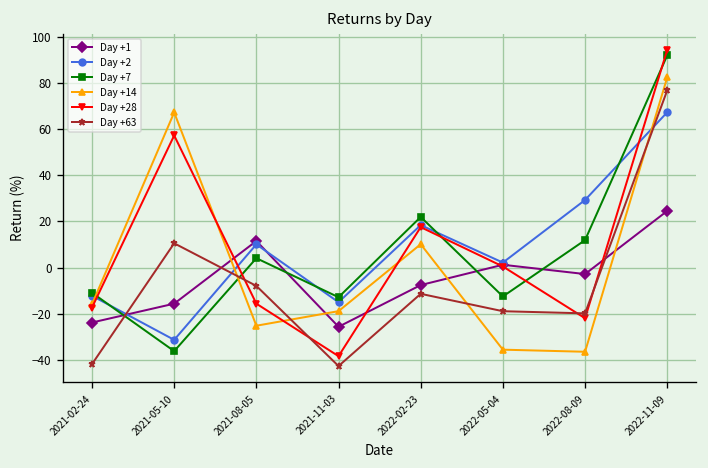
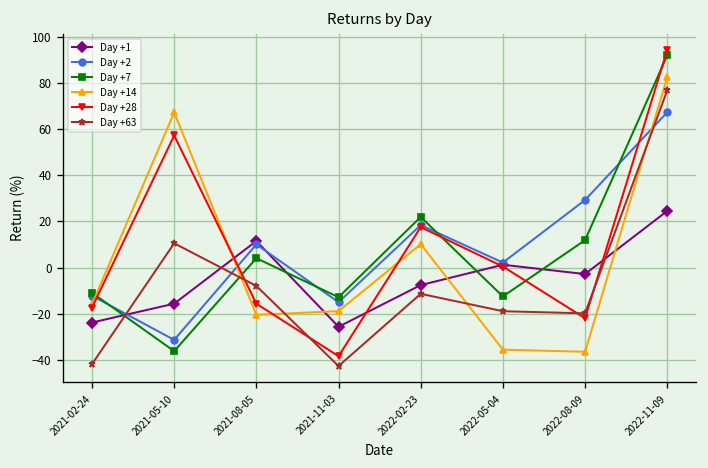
  {
    "Day +1": {
      "2021-02-24": -24,
      "2021-05-10": -16,
      "2021-08-05": 12,
      "2021-11-03": -26,
      "2022-02-23": -8,
      "2022-08-09": -3,
      "2022-11-09": 25
    },
    "Day +2": {
      "2021-05-10": -31,
      "2021-08-05": 10,
      "2021-11-03": -15,
      "2022-08-09": 29,
      "2022-11-09": 67
    },
    "Day +7": {
      "2021-05-10": -36,
      "2021-08-05": 4,
      "2021-11-03": -13,
      "2022-02-23": 22,
      "2022-05-04": -13,
      "2022-08-09": 12,
      "2022-11-09": 92
    },
    "Day +14": {
      "2021-02-24": -16,
      "2021-05-10": 67,
-     "2021-08-05": -25,
+     "2021-08-05": -20,
      "2021-11-03": -19,
      "2022-02-23": 10,
      "2022-05-04": -36,
      "2022-08-09": -37,
      "2022-11-09": 83
    },
    "Day +28": {
      "2021-02-24": -17,
      "2021-05-10": 57,
      "2021-08-05": -16,
      "2021-11-03": -38,
      "2022-08-09": -22,
      "2022-11-09": 94
    },
    "Day +63": {
      "2021-02-24": -42,
      "2021-05-10": 11,
      "2021-08-05": -8,
      "2021-11-03": -43,
      "2022-02-23": -11,
      "2022-05-04": -19,
      "2022-08-09": -20,
      "2022-11-09": 77
    }
  }
